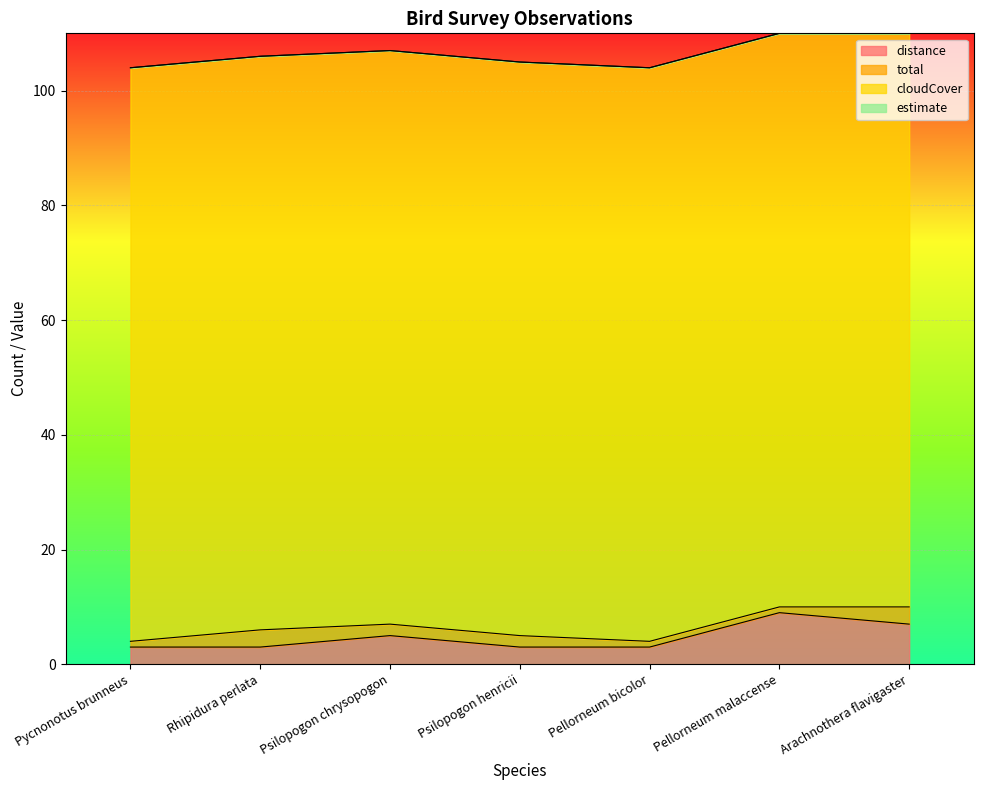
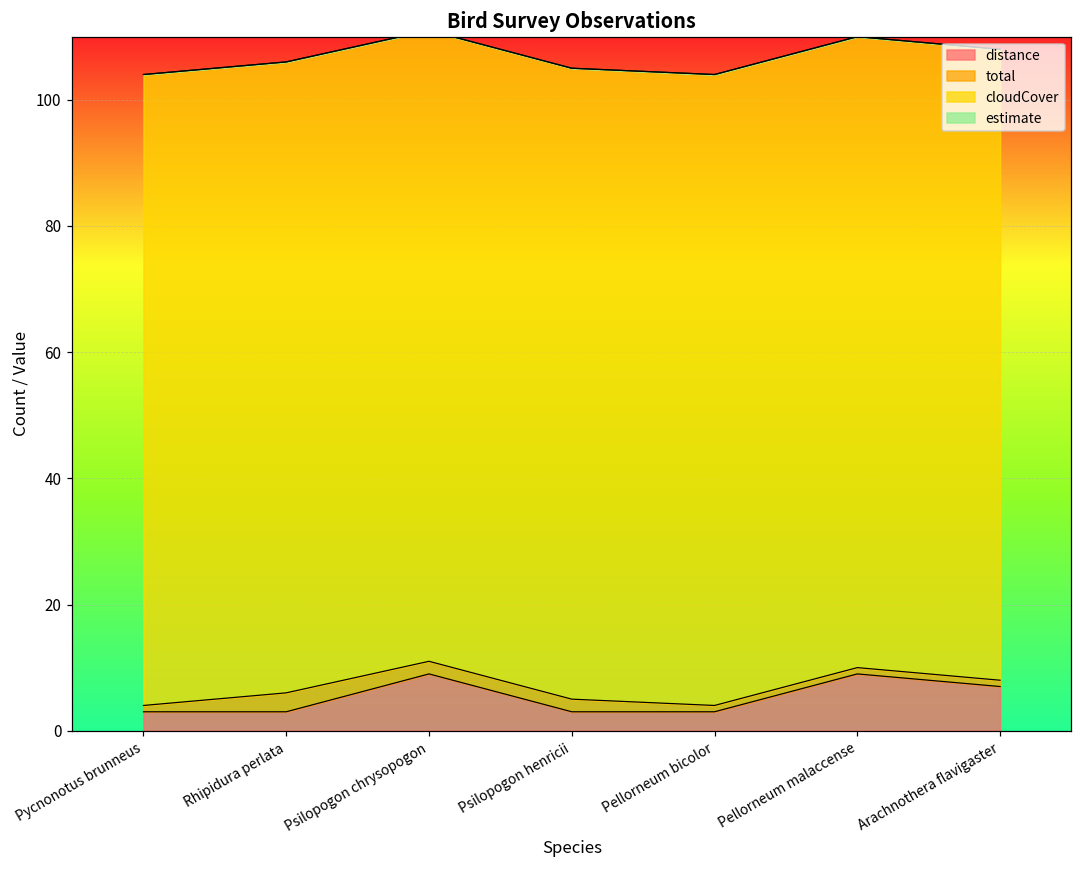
  {
    "distance": {
      "Pycnonotus brunneus": 3,
      "Rhipidura perlata": 3,
-     "Psilopogon chrysopogon": 5,
+     "Psilopogon chrysopogon": 9,
      "Psilopogon henricii": 3,
      "Pellorneum bicolor": 3,
      "Pellorneum malaccense": 9,
      "Arachnothera flavigaster": 7
    },
    "total": {
      "Pycnonotus brunneus": 1,
      "Rhipidura perlata": 3,
      "Psilopogon chrysopogon": 2,
      "Psilopogon henricii": 2,
      "Pellorneum bicolor": 1,
      "Pellorneum malaccense": 1,
-     "Arachnothera flavigaster": 3
+     "Arachnothera flavigaster": 1
    }
  }
